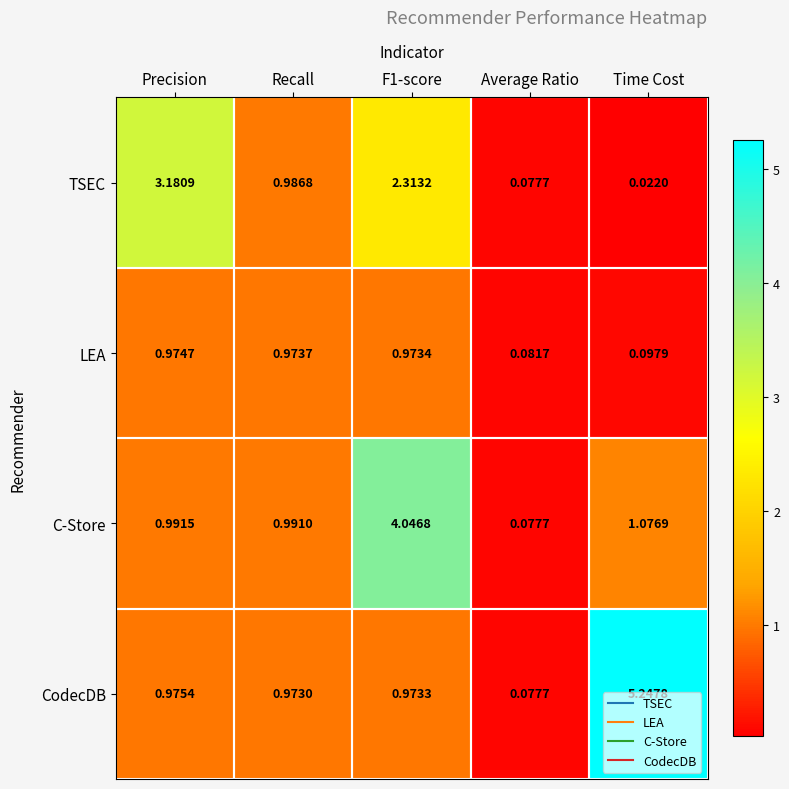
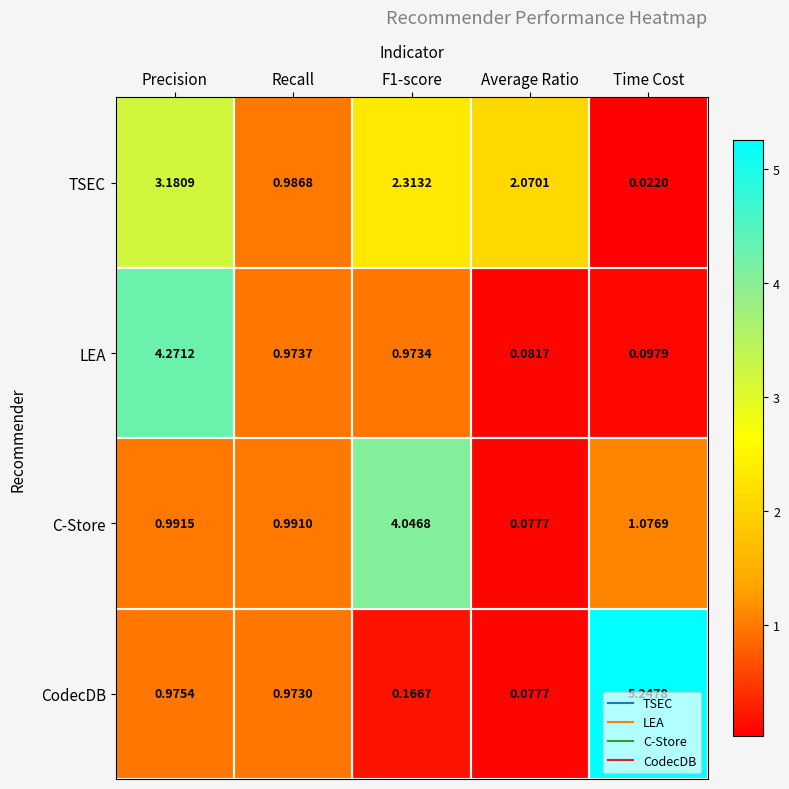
  {
    "TSEC": {
      "Precision": 3.1809,
      "Recall": 0.9868,
      "F1-score": 2.3132,
-     "Average Ratio": 0.0777,
+     "Average Ratio": 2.0701,
      "Time Cost": 0.0220
    },
    "LEA": {
-     "Precision": 0.9747,
+     "Precision": 4.2712,
      "Recall": 0.9737,
      "F1-score": 0.9734,
      "Average Ratio": 0.0817,
      "Time Cost": 0.0979
    },
    "C-Store": {
      "Precision": 0.9915,
      "Recall": 0.9910,
      "F1-score": 4.0468,
      "Average Ratio": 0.0777,
      "Time Cost": 1.0769
    },
    "CodecDB": {
      "Precision": 0.9754,
      "Recall": 0.9730,
-     "F1-score": 0.9733,
+     "F1-score": 0.1667,
      "Average Ratio": 0.0777
    }
  }
